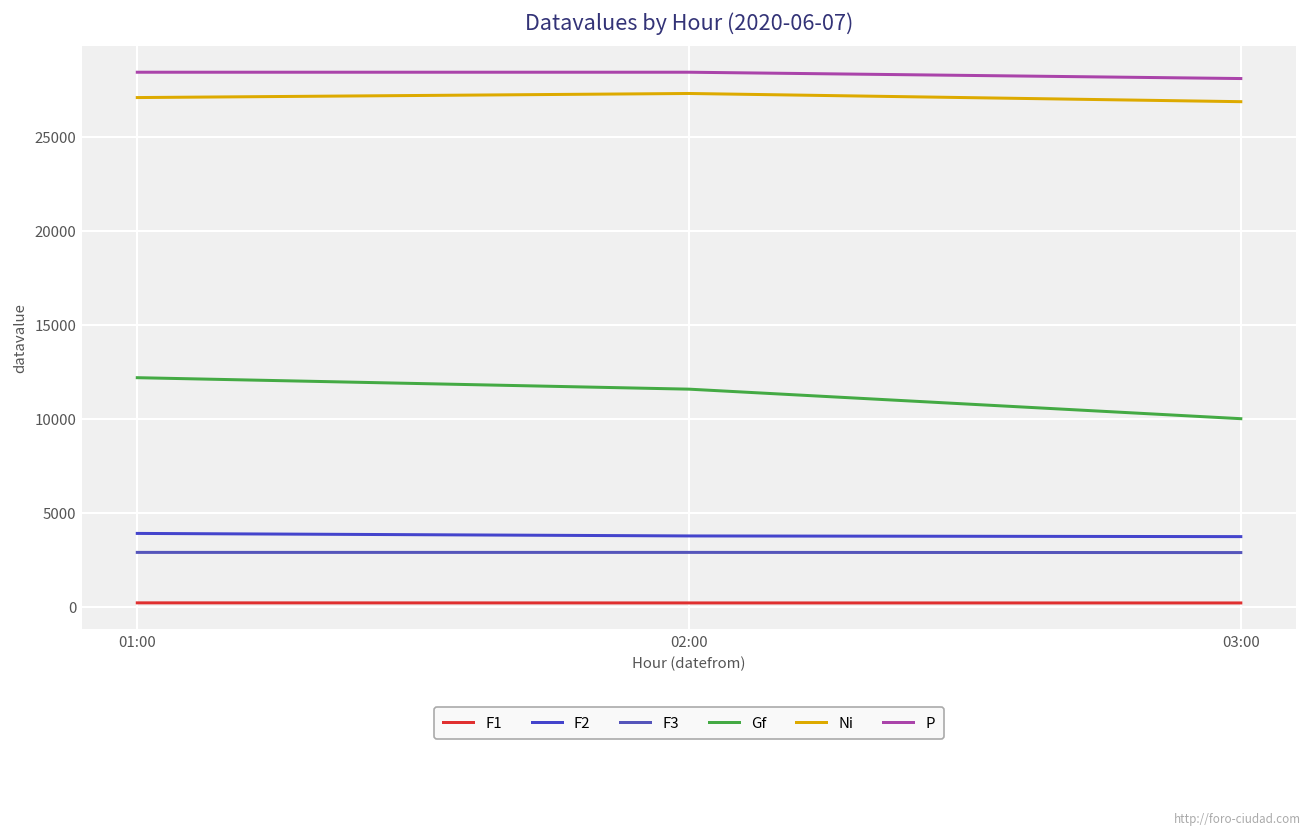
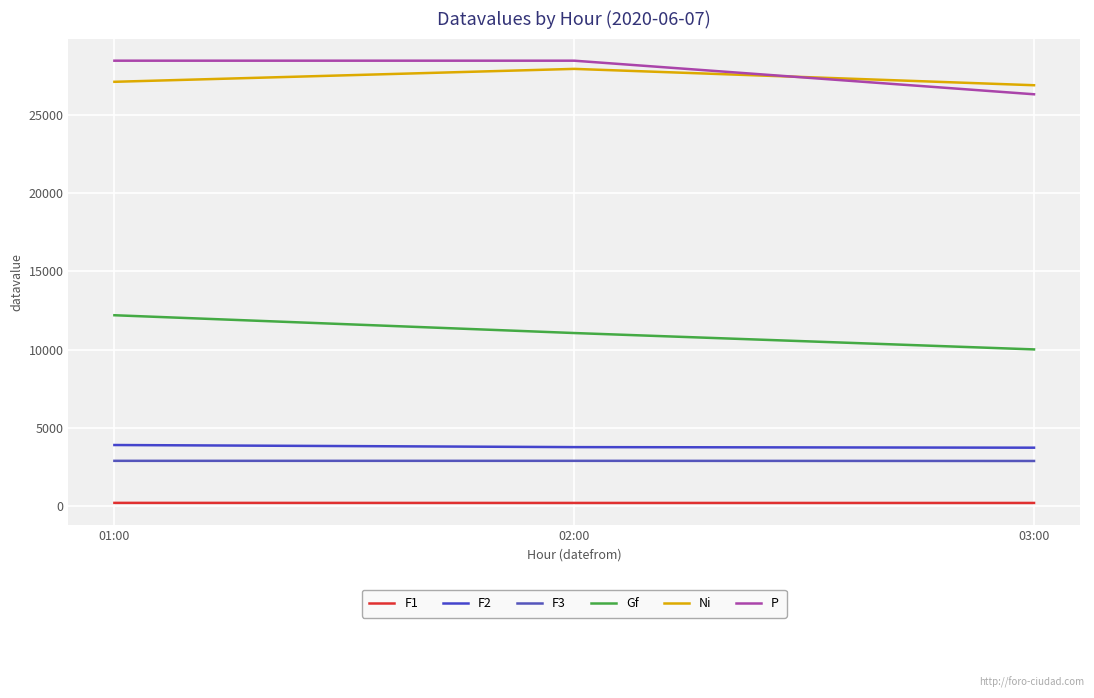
  {
    "F1": {
      "01:00": 200,
      "02:00": 200,
      "03:00": 200
    },
    "Gf": {
      "01:00": 12200,
-     "02:00": 11600,
+     "02:00": 11100,
      "03:00": 10000
    },
    "Ni": {
      "01:00": 27100,
-     "02:00": 27300,
+     "02:00": 27900,
      "03:00": 26900
    },
    "P": {
      "01:00": 28400,
      "02:00": 28400,
-     "03:00": 28100
+     "03:00": 26300
    }
  }
